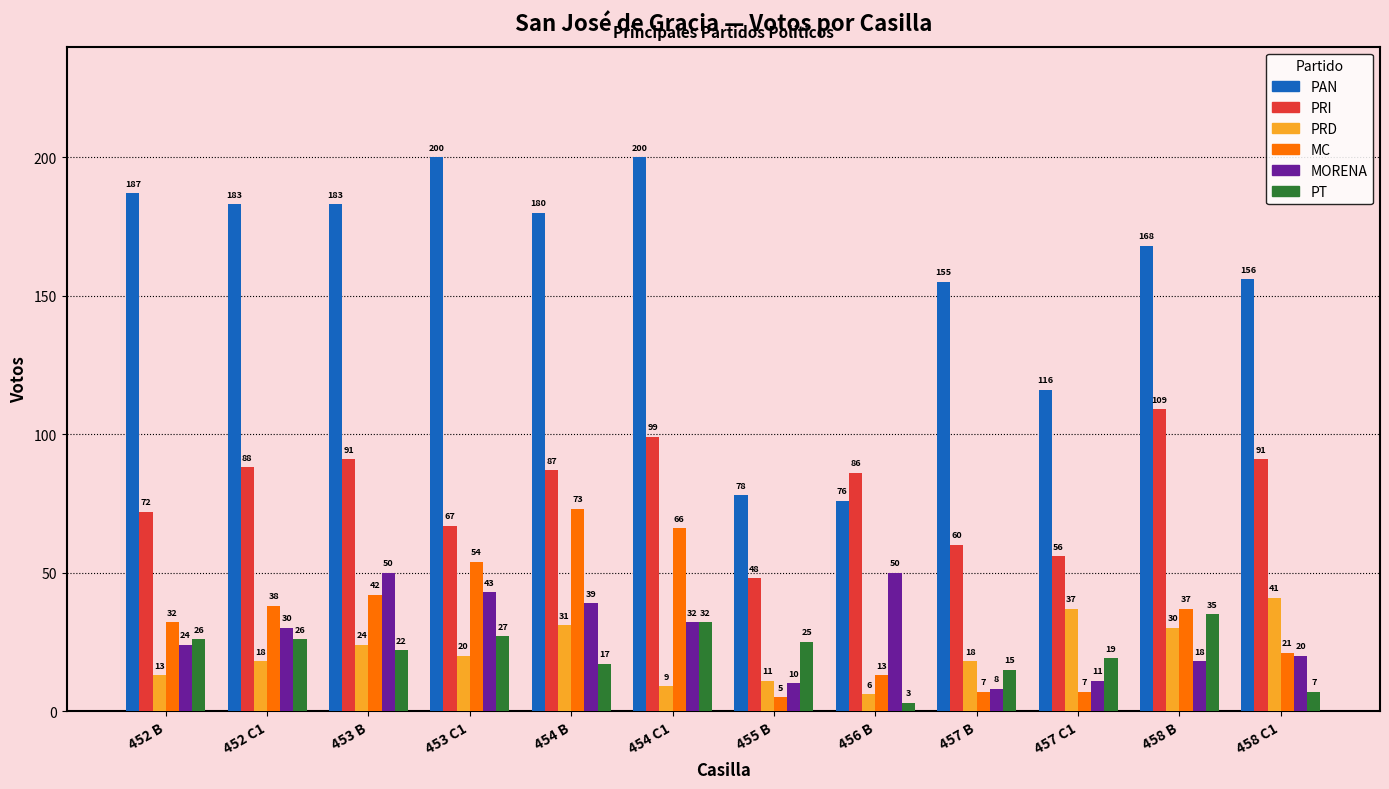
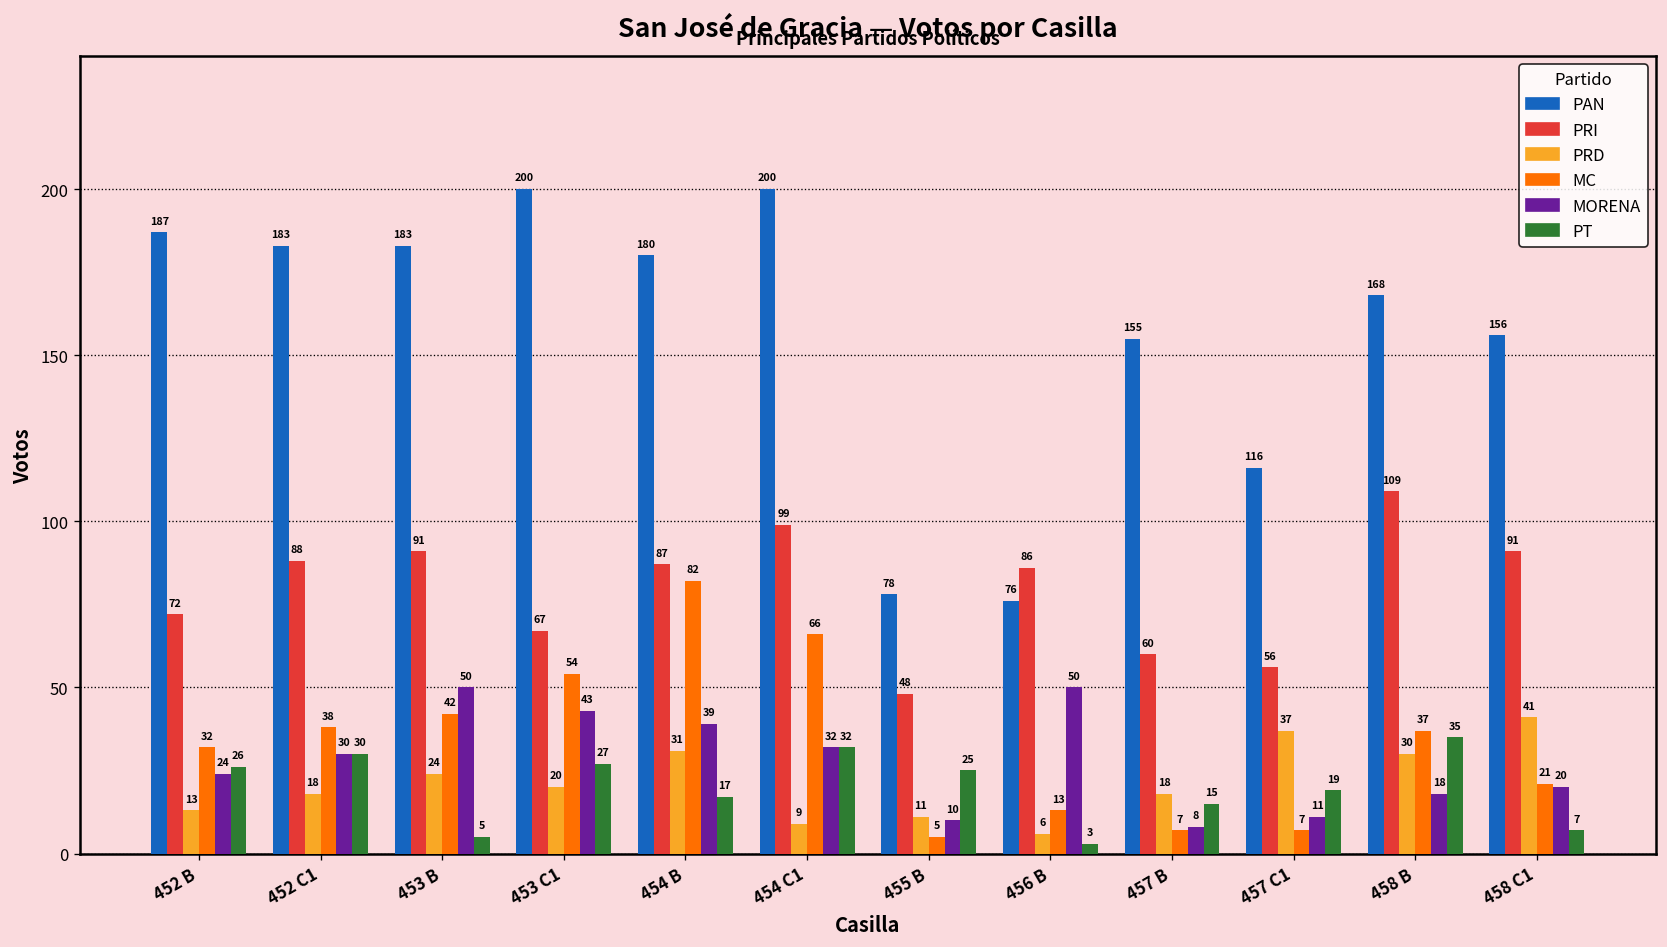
  {
    "PAN": {
      "452 B": 187,
      "452 C1": 183,
      "453 B": 183,
      "453 C1": 200,
      "454 B": 180,
      "454 C1": 200,
      "455 B": 78,
      "456 B": 76,
      "457 B": 155,
      "457 C1": 116,
      "458 B": 168,
      "458 C1": 156
    },
    "PRI": {
      "452 B": 72,
      "452 C1": 88,
      "453 B": 91,
      "453 C1": 67,
      "454 B": 87,
      "454 C1": 99,
      "455 B": 48,
      "456 B": 86,
      "457 B": 60,
      "457 C1": 56,
      "458 B": 109,
      "458 C1": 91
    },
    "PRD": {
      "452 B": 13,
      "452 C1": 18,
      "453 B": 24,
      "453 C1": 20,
      "454 B": 31,
      "454 C1": 9,
      "455 B": 11,
      "456 B": 6,
      "457 B": 18,
      "457 C1": 37,
      "458 B": 30,
      "458 C1": 41
    },
    "MC": {
      "452 B": 32,
      "452 C1": 38,
      "453 B": 42,
      "453 C1": 54,
-     "454 B": 73,
+     "454 B": 82,
      "454 C1": 66,
      "455 B": 5,
      "456 B": 13,
      "457 B": 7,
      "457 C1": 7,
      "458 B": 37,
      "458 C1": 21
    },
    "MORENA": {
      "452 B": 24,
      "452 C1": 30,
      "453 B": 50,
      "453 C1": 43,
      "454 B": 39,
      "454 C1": 32,
      "455 B": 10,
      "456 B": 50,
      "457 B": 8,
      "457 C1": 11,
      "458 B": 18,
      "458 C1": 20
    },
    "PT": {
      "452 B": 26,
-     "452 C1": 26,
-     "453 B": 22,
+     "452 C1": 30,
+     "453 B": 5,
      "453 C1": 27,
      "454 B": 17,
      "454 C1": 32,
      "455 B": 25,
      "456 B": 3,
      "457 B": 15,
      "457 C1": 19,
      "458 B": 35,
      "458 C1": 7
    }
  }
